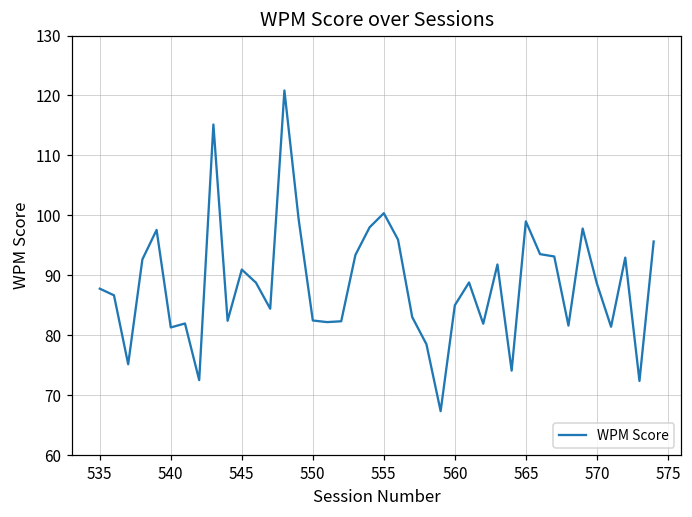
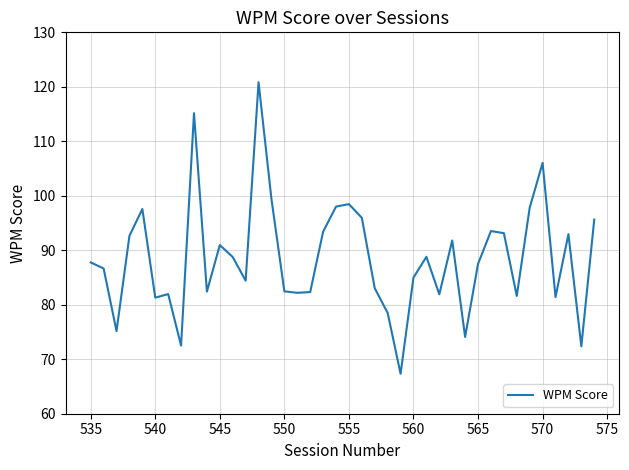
  {
    "535": 88,
    "540": 81,
    "545": 91,
    "550": 82,
-   "555": 100,
+   "555": 98,
    "560": 85,
-   "565": 99,
-   "570": 89
+   "565": 88,
+   "570": 106
  }
